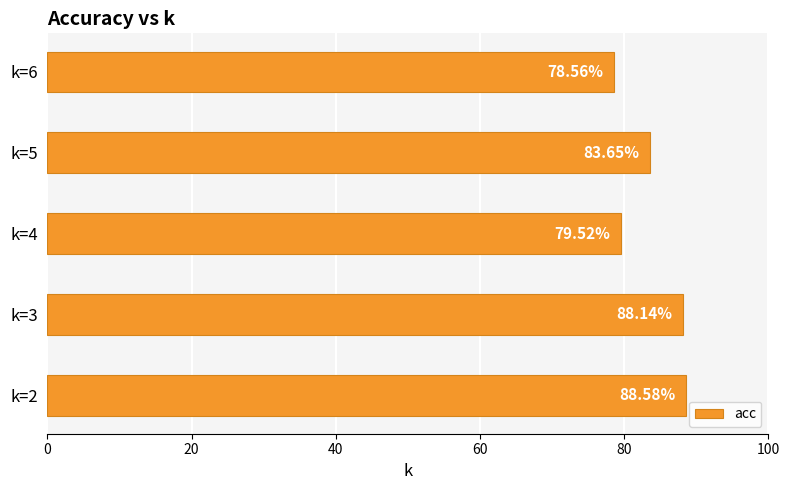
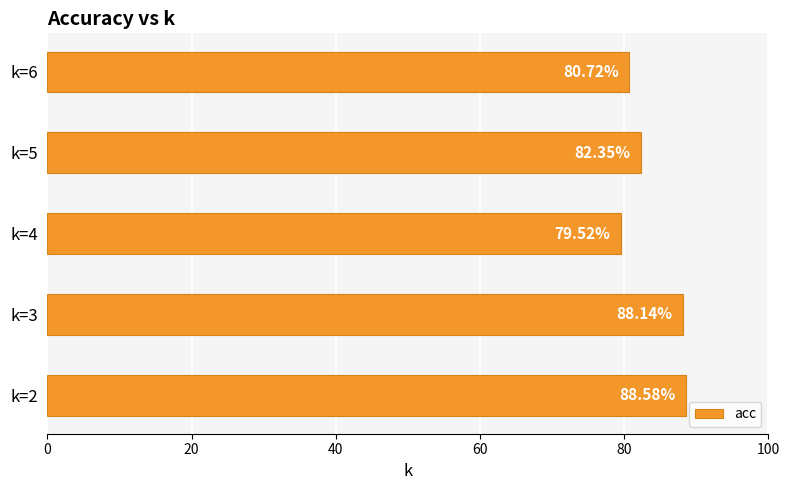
  {
-   "k=6": "78.56%",
-   "k=5": "83.65%",
+   "k=6": "80.72%",
+   "k=5": "82.35%",
    "k=4": "79.52%",
    "k=3": "88.14%",
    "k=2": "88.58%"
  }
